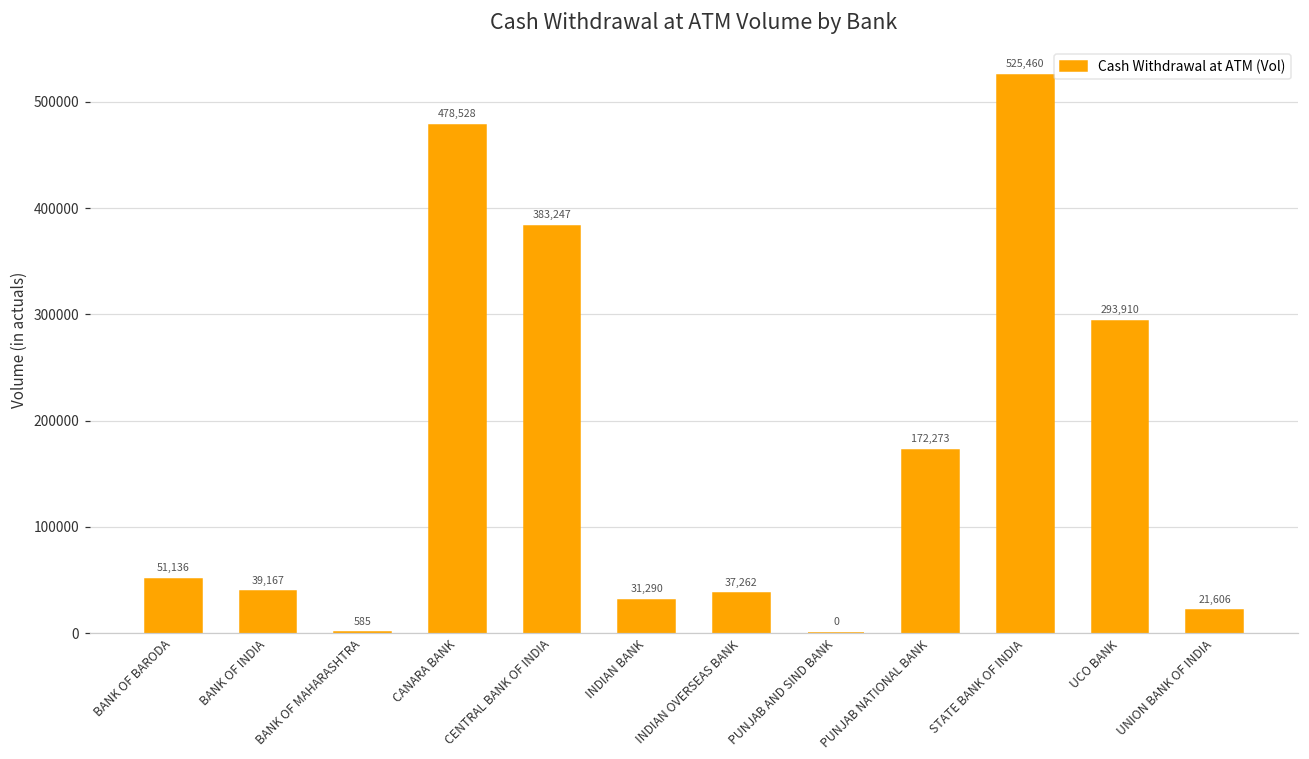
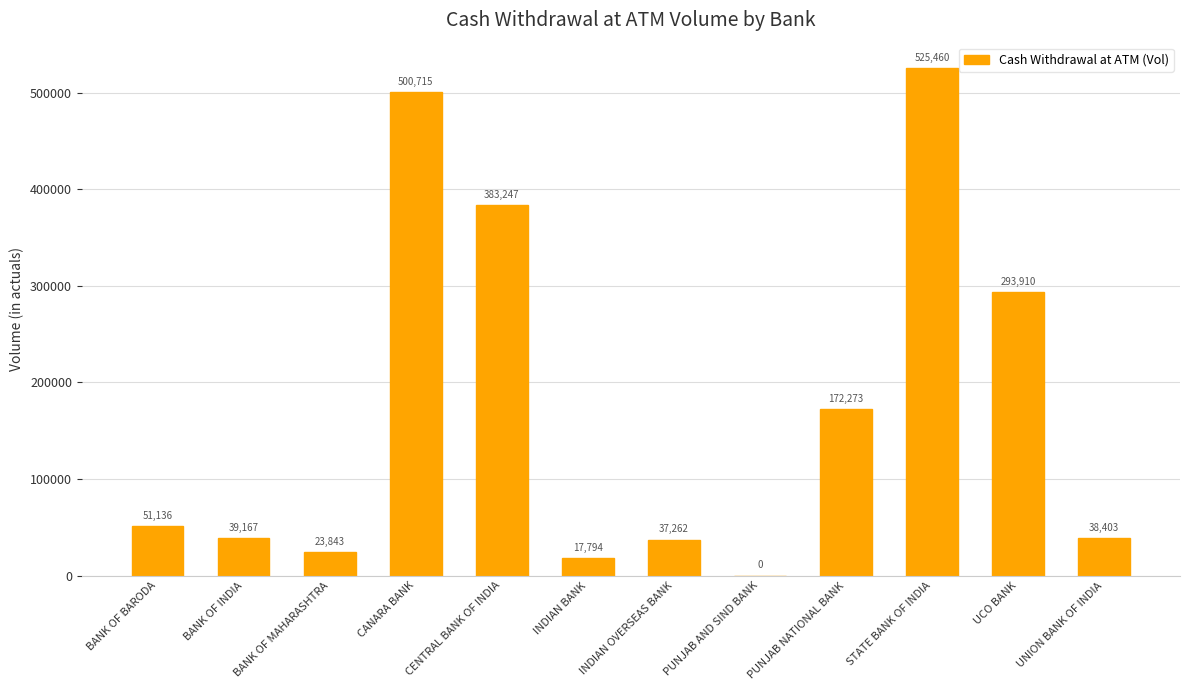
  {
    "BANK OF BARODA": "51,136",
    "BANK OF INDIA": "39,167",
-   "BANK OF MAHARASHTRA": "585",
-   "CANARA BANK": "478,528",
+   "BANK OF MAHARASHTRA": "23,843",
+   "CANARA BANK": "500,715",
    "CENTRAL BANK OF INDIA": "383,247",
-   "INDIAN BANK": "31,290",
+   "INDIAN BANK": "17,794",
    "INDIAN OVERSEAS BANK": "37,262",
    "PUNJAB AND SIND BANK": "0",
    "PUNJAB NATIONAL BANK": "172,273",
    "STATE BANK OF INDIA": "525,460",
    "UCO BANK": "293,910",
-   "UNION BANK OF INDIA": "21,606"
+   "UNION BANK OF INDIA": "38,403"
  }
